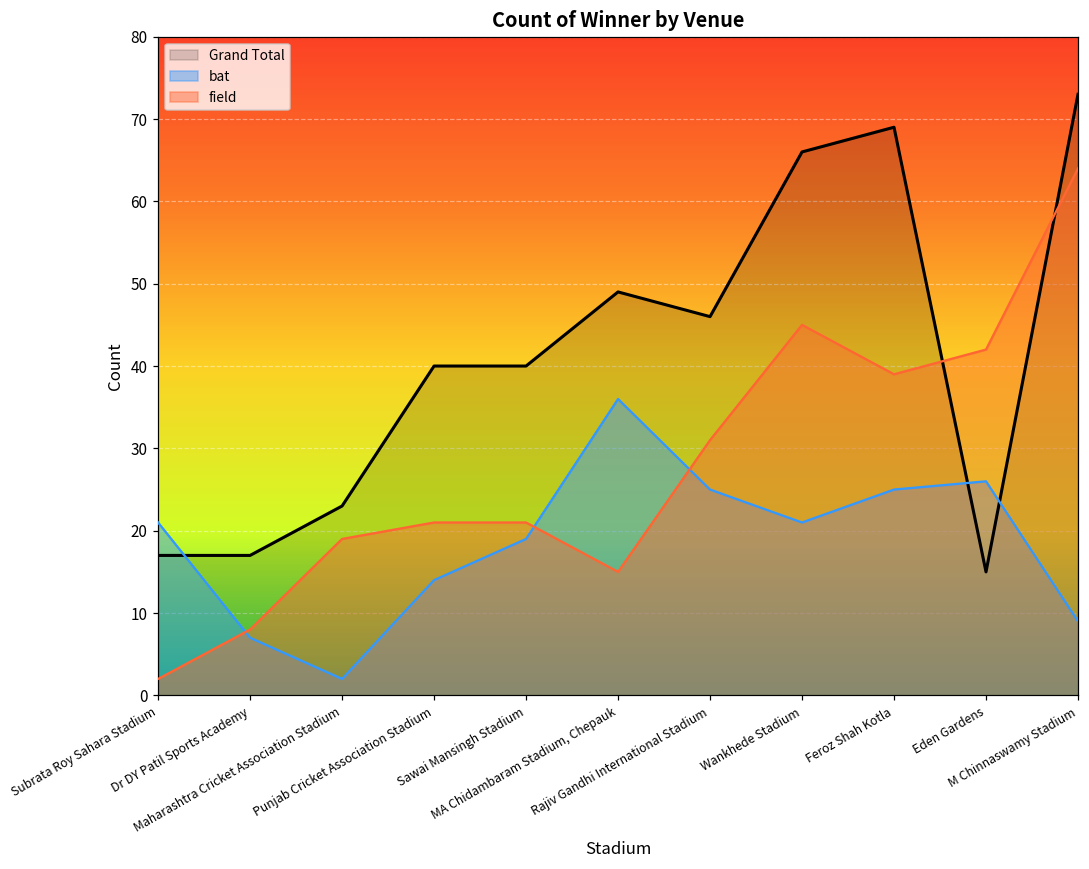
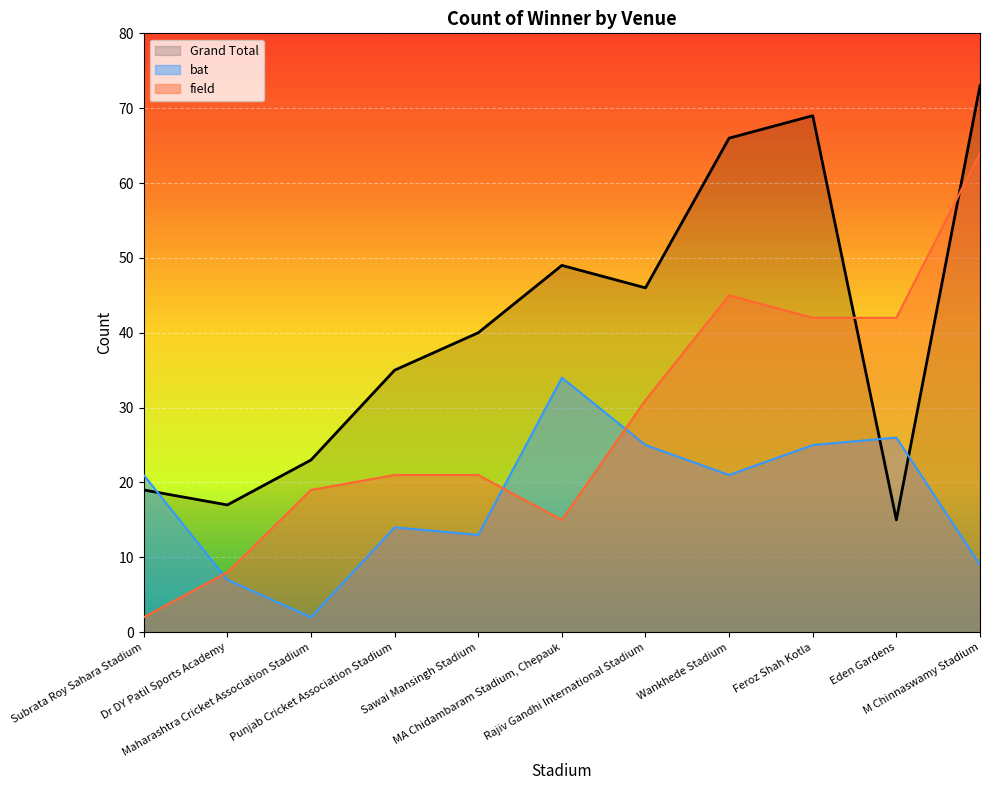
  {
    "Grand Total": {
-     "Subrata Roy Sahara Stadium": 17,
+     "Subrata Roy Sahara Stadium": 19,
      "Dr DY Patil Sports Academy": 17,
      "Maharashtra Cricket Association Stadium": 23,
-     "Punjab Cricket Association Stadium": 40,
+     "Punjab Cricket Association Stadium": 35,
      "Sawai Mansingh Stadium": 40,
      "MA Chidambaram Stadium, Chepauk": 49,
      "Rajiv Gandhi International Stadium": 46,
      "Wankhede Stadium": 66,
      "Feroz Shah Kotla": 69,
      "Eden Gardens": 15,
      "M Chinnaswamy Stadium": 73
    },
    "bat": {
      "Subrata Roy Sahara Stadium": 21,
      "Dr DY Patil Sports Academy": 7,
      "Maharashtra Cricket Association Stadium": 2,
      "Punjab Cricket Association Stadium": 14,
-     "Sawai Mansingh Stadium": 19,
-     "MA Chidambaram Stadium, Chepauk": 36,
+     "Sawai Mansingh Stadium": 13,
+     "MA Chidambaram Stadium, Chepauk": 34,
      "Rajiv Gandhi International Stadium": 25,
      "Wankhede Stadium": 21,
      "Feroz Shah Kotla": 25,
      "Eden Gardens": 26,
      "M Chinnaswamy Stadium": 9
    },
    "field": {
      "Subrata Roy Sahara Stadium": 2,
      "Dr DY Patil Sports Academy": 8,
      "Maharashtra Cricket Association Stadium": 19,
      "Punjab Cricket Association Stadium": 21,
      "Sawai Mansingh Stadium": 21,
      "MA Chidambaram Stadium, Chepauk": 15,
      "Rajiv Gandhi International Stadium": 31,
      "Wankhede Stadium": 45,
-     "Feroz Shah Kotla": 39,
+     "Feroz Shah Kotla": 42,
      "Eden Gardens": 42,
      "M Chinnaswamy Stadium": 64
    }
  }
